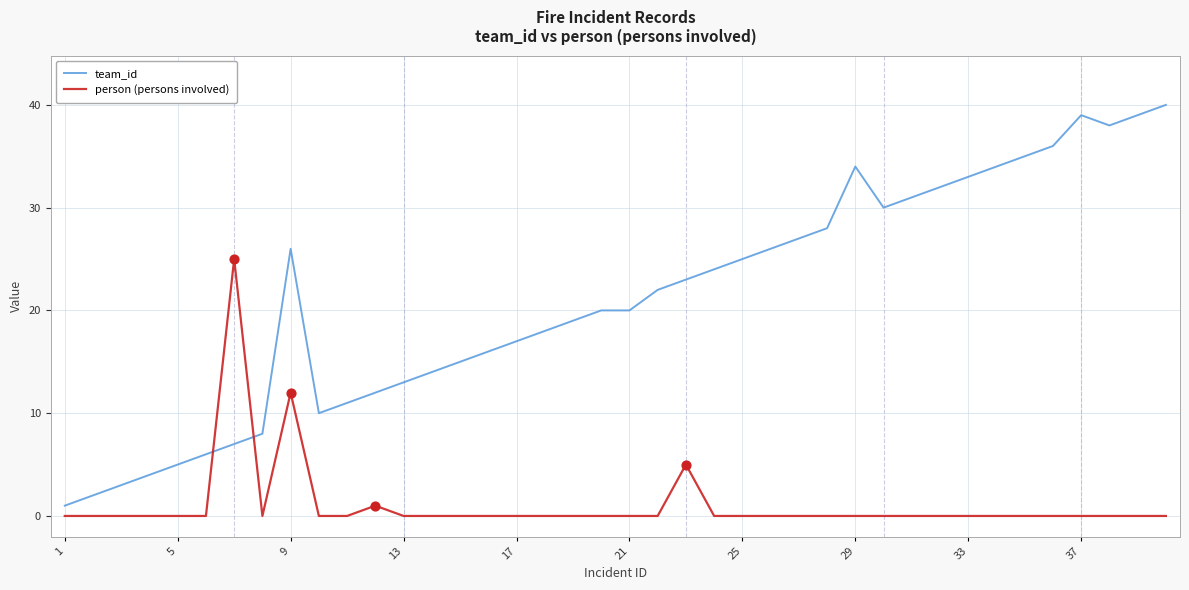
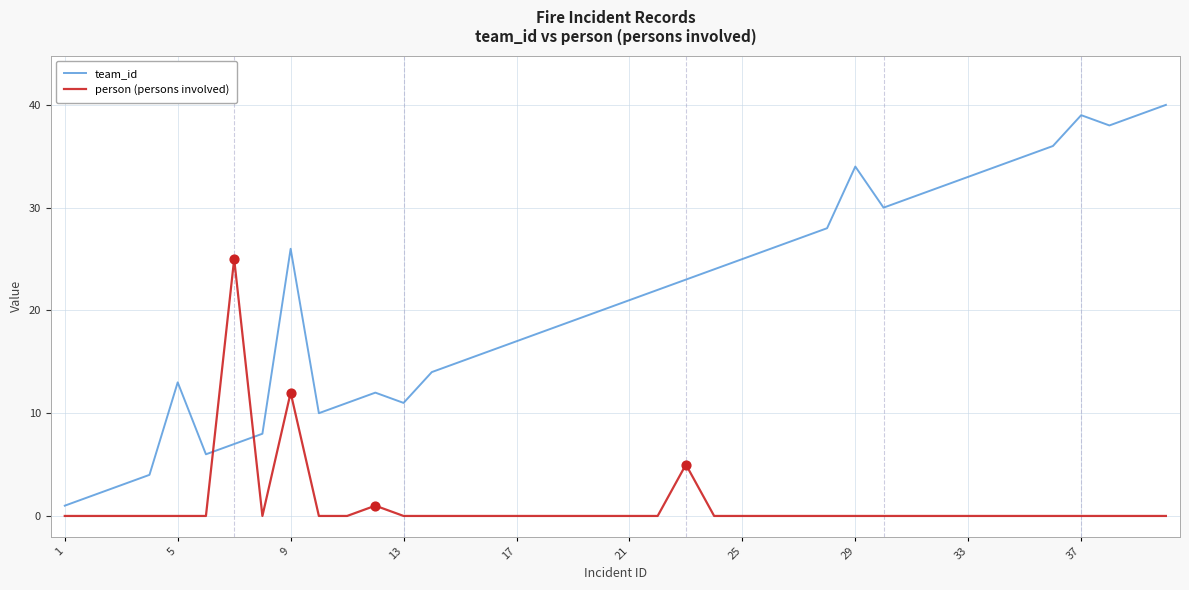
  {
    "team_id": {
      "1": 1,
-     "5": 5,
+     "5": 13,
      "9": 26,
-     "13": 13,
+     "13": 11,
      "17": 17,
-     "21": 20,
+     "21": 21,
      "25": 25,
      "29": 34,
      "33": 33,
      "37": 39
    }
  }
